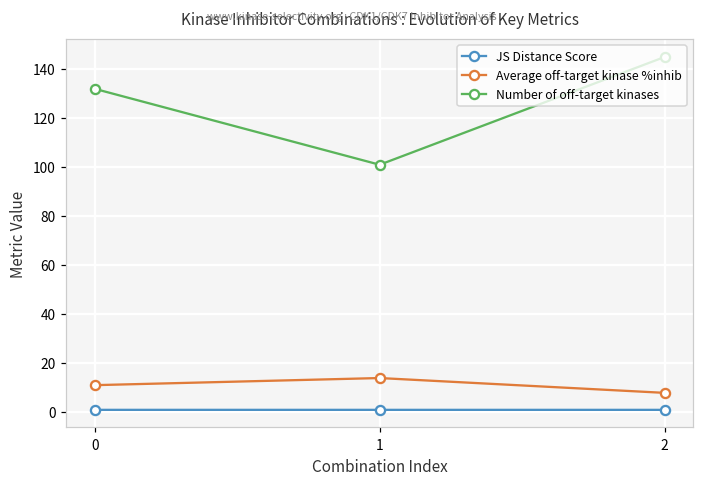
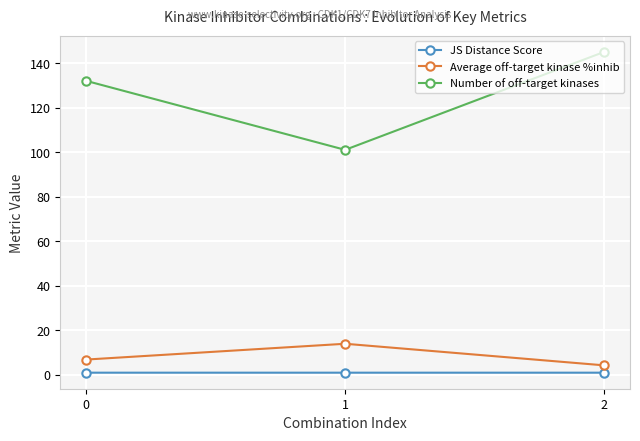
  {
    "JS Distance Score": {
      "0": 1,
      "1": 1,
      "2": 1
    },
    "Average off-target kinase %inhib": {
-     "0": 11,
+     "0": 7,
      "1": 14,
-     "2": 8
+     "2": 4
    },
    "Number of off-target kinases": {
      "0": 132,
      "1": 101
    }
  }
